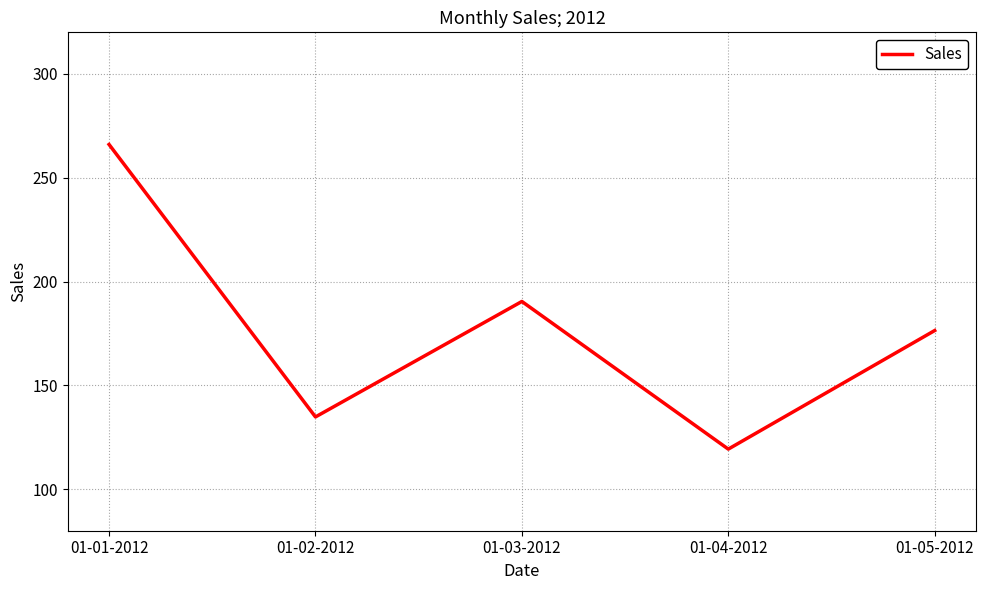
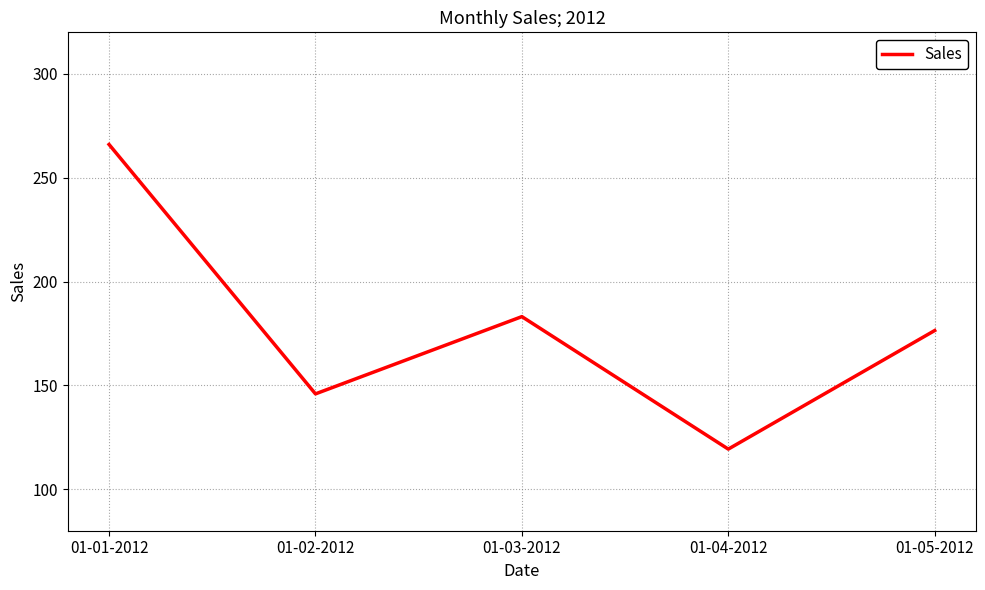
  {
    "01-01-2012": 266,
-   "01-02-2012": 135,
-   "01-03-2012": 190,
+   "01-02-2012": 146,
+   "01-03-2012": 183,
    "01-04-2012": 119,
    "01-05-2012": 176
  }
